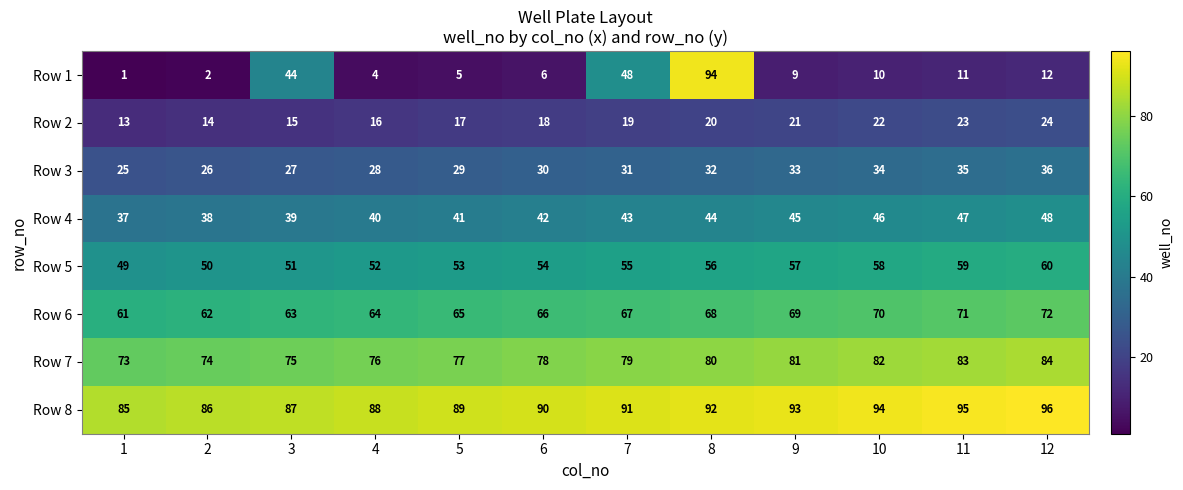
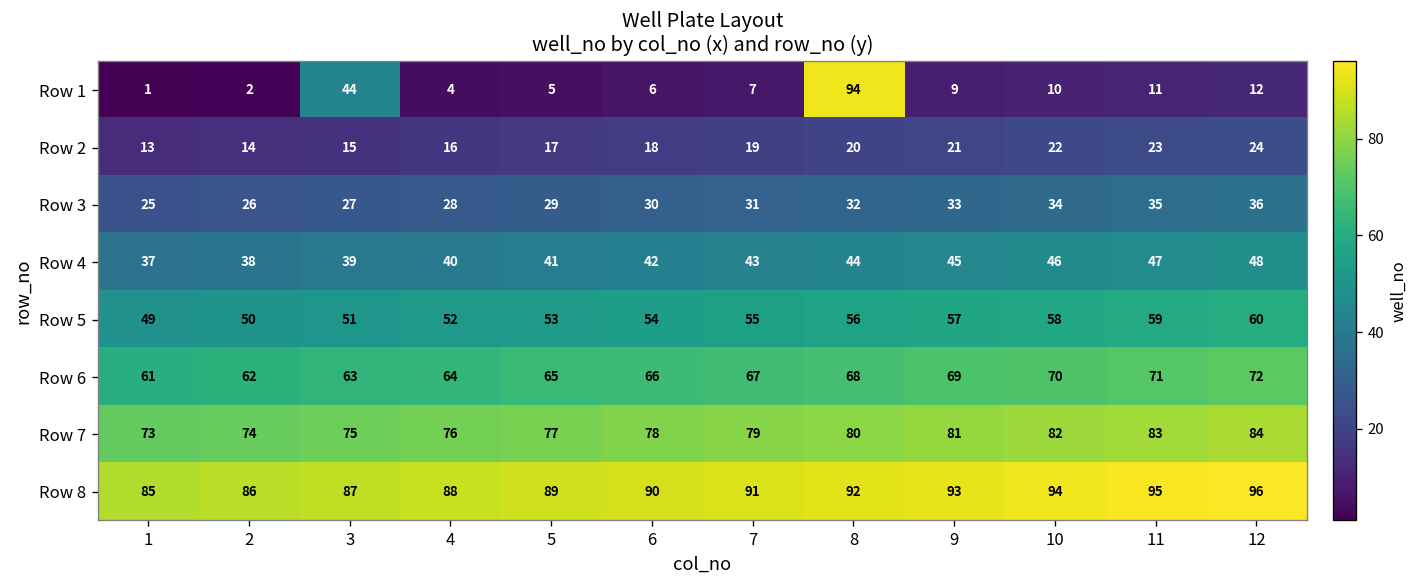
  {
    "Row 1": {
      "1": 1,
      "2": 2,
      "3": 44,
      "4": 4,
      "5": 5,
      "6": 6,
-     "7": 48,
+     "7": 7,
      "8": 94,
      "9": 9,
      "10": 10,
      "11": 11,
      "12": 12
    },
    "Row 2": {
      "1": 13,
      "2": 14,
      "3": 15,
      "4": 16,
      "5": 17,
      "6": 18,
      "7": 19,
      "8": 20,
      "9": 21,
      "10": 22,
      "11": 23,
      "12": 24
    },
    "Row 3": {
      "1": 25,
      "2": 26,
      "3": 27,
      "4": 28,
      "5": 29,
      "6": 30,
      "7": 31,
      "8": 32,
      "9": 33,
      "10": 34,
      "11": 35,
      "12": 36
    },
    "Row 4": {
      "1": 37,
      "2": 38,
      "3": 39,
      "4": 40,
      "5": 41,
      "6": 42,
      "7": 43,
      "8": 44,
      "9": 45,
      "10": 46,
      "11": 47,
      "12": 48
    },
    "Row 5": {
      "1": 49,
      "2": 50,
      "3": 51,
      "4": 52,
      "5": 53,
      "6": 54,
      "7": 55,
      "8": 56,
      "9": 57,
      "10": 58,
      "11": 59,
      "12": 60
    },
    "Row 6": {
      "1": 61,
      "2": 62,
      "3": 63,
      "4": 64,
      "5": 65,
      "6": 66,
      "7": 67,
      "8": 68,
      "9": 69,
      "10": 70,
      "11": 71,
      "12": 72
    },
    "Row 7": {
      "1": 73,
      "2": 74,
      "3": 75,
      "4": 76,
      "5": 77,
      "6": 78,
      "7": 79,
      "8": 80,
      "9": 81,
      "10": 82,
      "11": 83,
      "12": 84
    },
    "Row 8": {
      "1": 85,
      "2": 86,
      "3": 87,
      "4": 88,
      "5": 89,
      "6": 90,
      "7": 91,
      "8": 92,
      "9": 93,
      "10": 94,
      "11": 95,
      "12": 96
    }
  }
